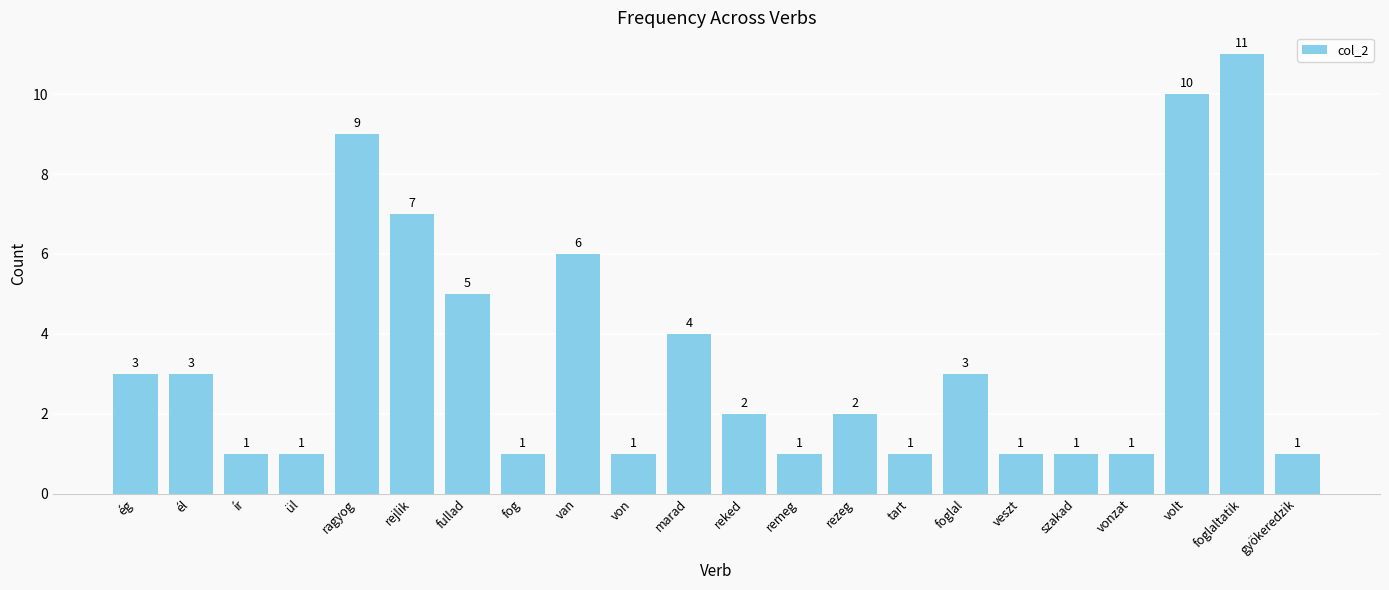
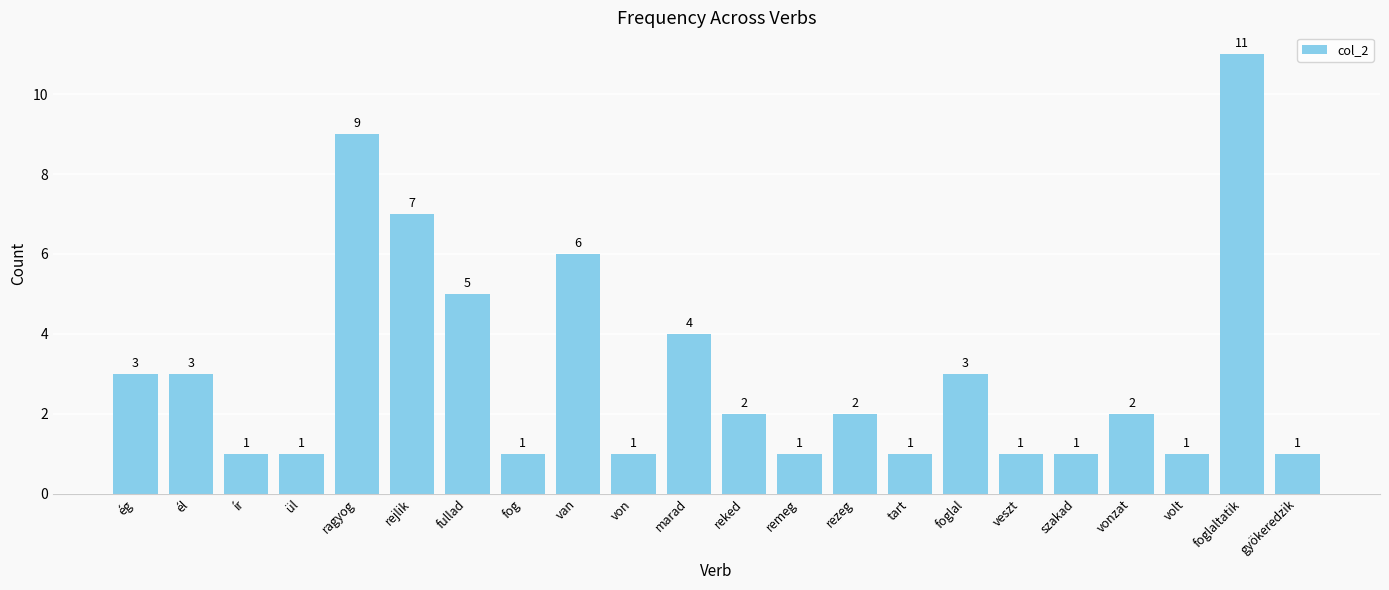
  {
    "ég": 3,
    "él": 3,
    "ír": 1,
    "ül": 1,
    "ragyog": 9,
    "rejlik": 7,
    "fullad": 5,
    "fog": 1,
    "van": 6,
    "von": 1,
    "marad": 4,
    "reked": 2,
    "remeg": 1,
    "rezeg": 2,
    "tart": 1,
    "foglal": 3,
    "veszt": 1,
    "szakad": 1,
-   "vonzat": 1,
-   "volt": 10,
+   "vonzat": 2,
+   "volt": 1,
    "foglaltatik": 11,
    "gyökeredzik": 1
  }
